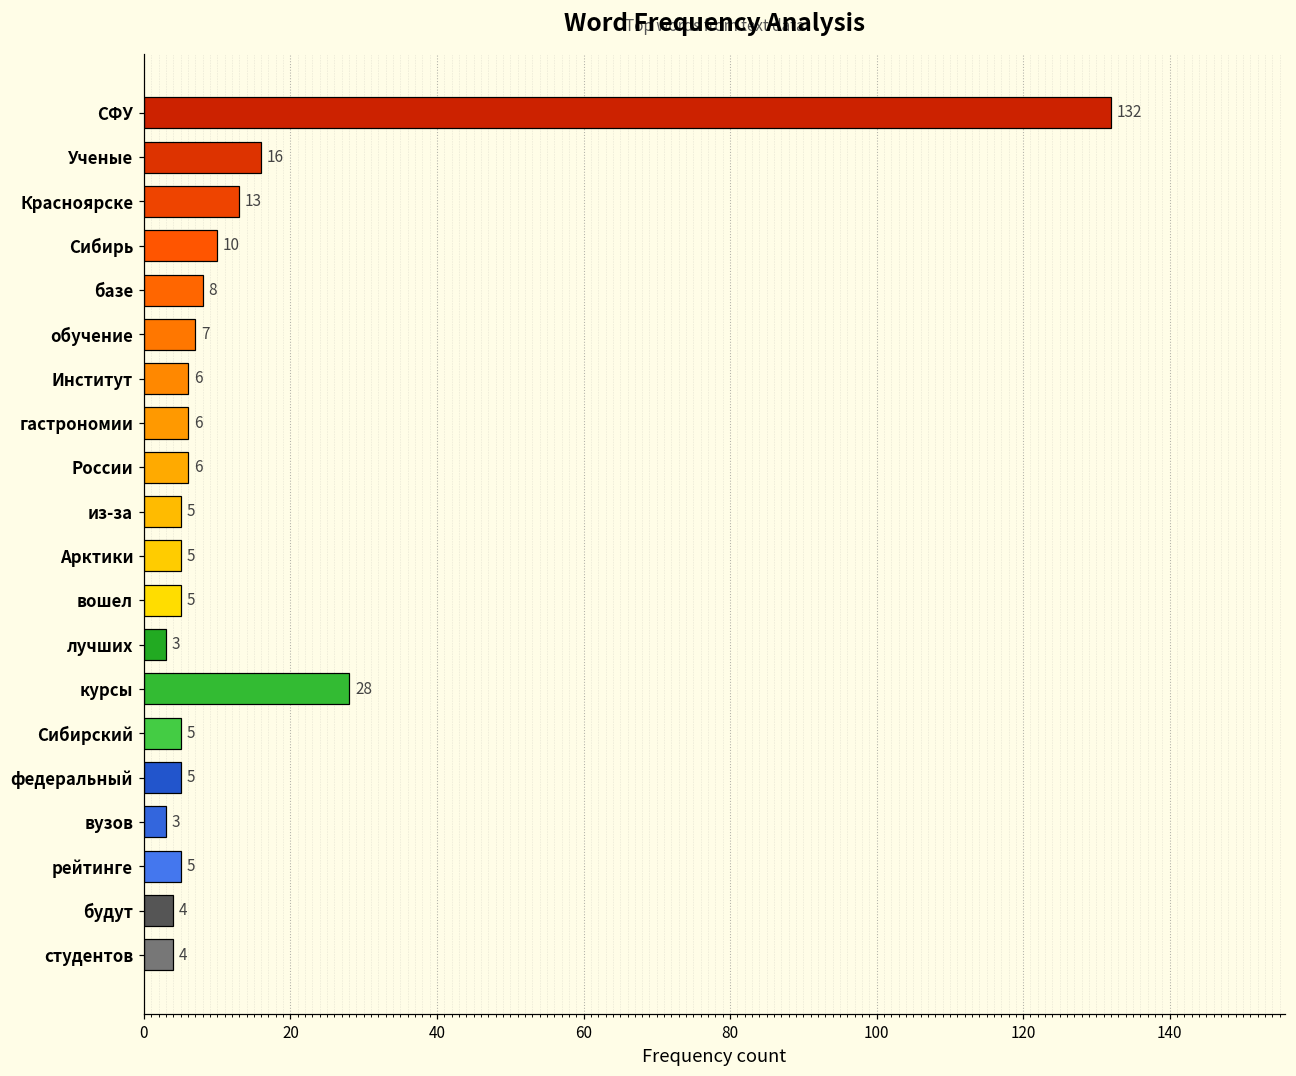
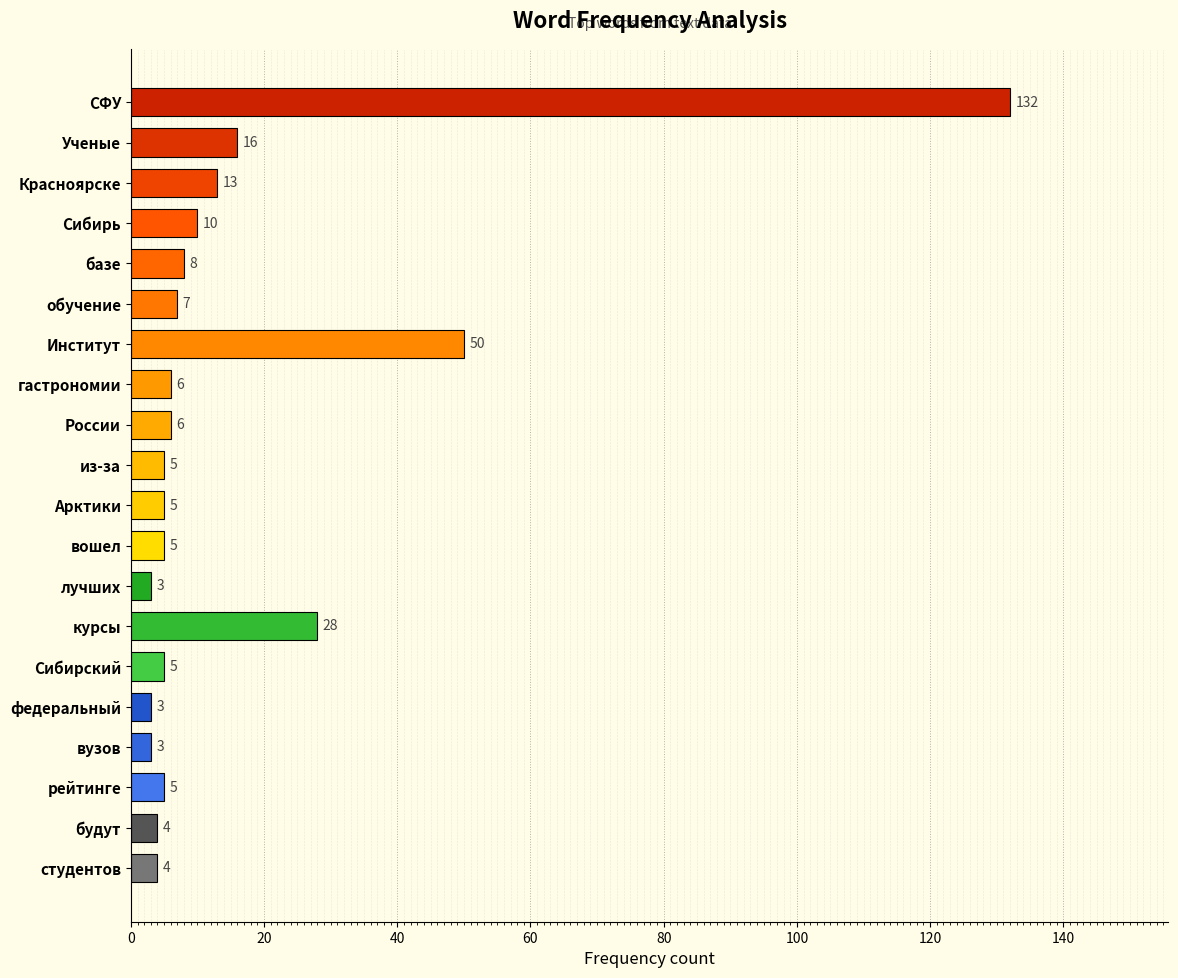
  {
    "СФУ": 132,
    "Ученые": 16,
    "Красноярске": 13,
    "Сибирь": 10,
    "базе": 8,
    "обучение": 7,
-   "Институт": 6,
+   "Институт": 50,
    "гастрономии": 6,
    "России": 6,
    "из-за": 5,
    "Арктики": 5,
    "вошел": 5,
    "лучших": 3,
    "курсы": 28,
    "Сибирский": 5,
-   "федеральный": 5,
+   "федеральный": 3,
    "вузов": 3,
    "рейтинге": 5,
    "будут": 4,
    "студентов": 4
  }
